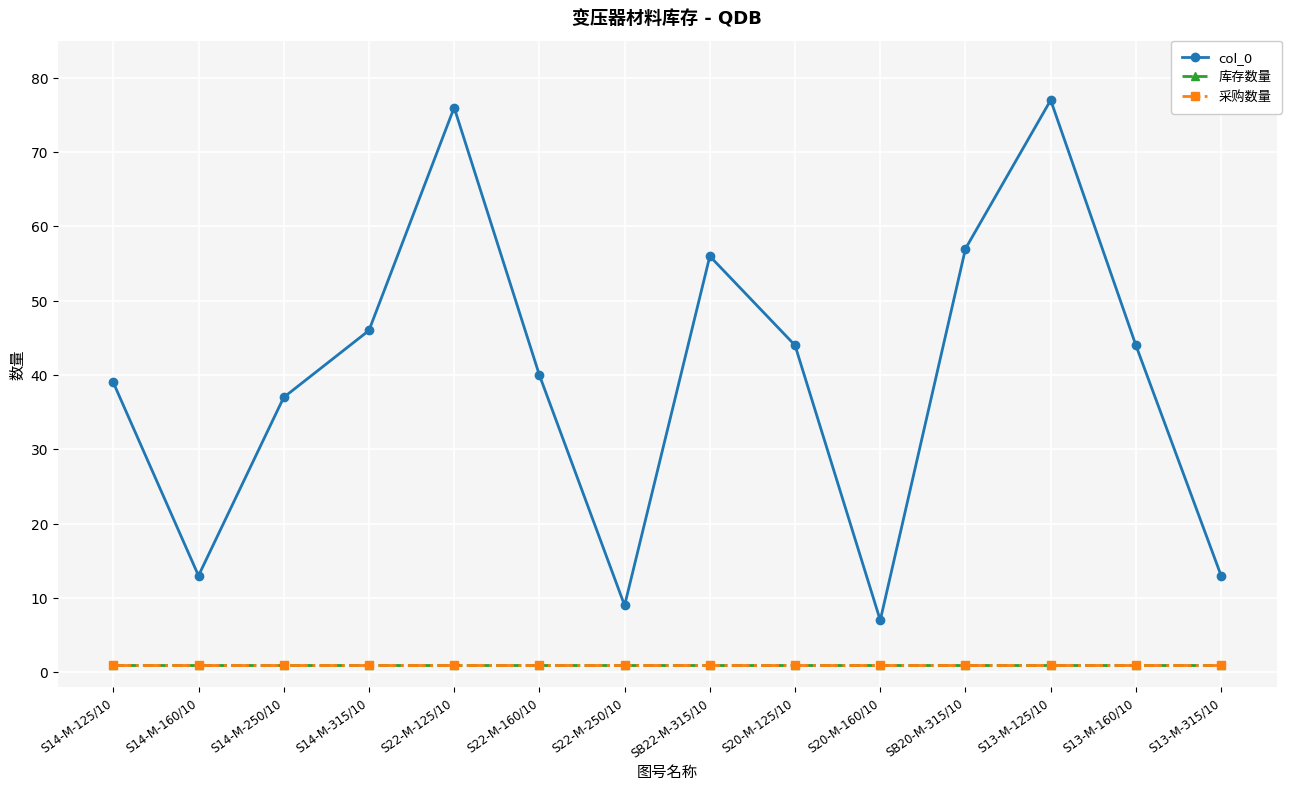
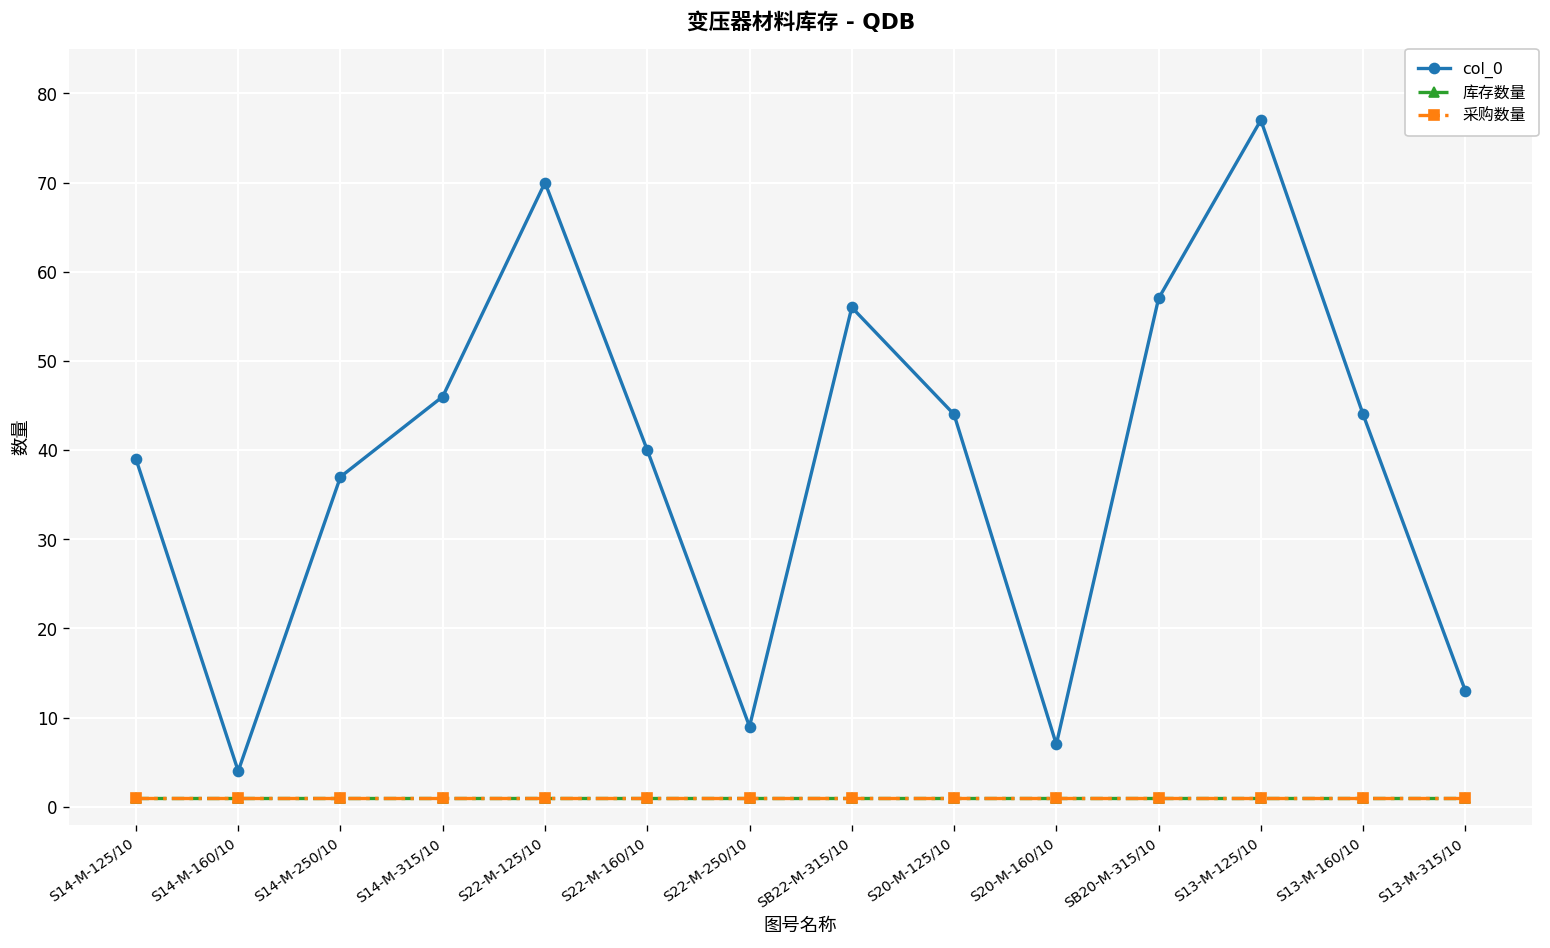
  {
    "col_0": {
      "S14-M-125/10": 39,
-     "S14-M-160/10": 13,
+     "S14-M-160/10": 4,
      "S14-M-250/10": 37,
      "S14-M-315/10": 46,
-     "S22-M-125/10": 76,
+     "S22-M-125/10": 70,
      "S22-M-160/10": 40,
      "S22-M-250/10": 9,
      "SB22-M-315/10": 56,
      "S20-M-125/10": 44,
      "S20-M-160/10": 7,
      "SB20-M-315/10": 57,
      "S13-M-125/10": 77,
      "S13-M-160/10": 44,
      "S13-M-315/10": 13
    },
    "采购数量": {
      "S14-M-125/10": 1,
      "S14-M-160/10": 1,
      "S14-M-250/10": 1,
      "S14-M-315/10": 1,
      "S22-M-125/10": 1,
      "S22-M-160/10": 1,
      "S22-M-250/10": 1,
      "SB22-M-315/10": 1,
      "S20-M-125/10": 1,
      "S20-M-160/10": 1,
      "SB20-M-315/10": 1,
      "S13-M-125/10": 1,
      "S13-M-160/10": 1,
      "S13-M-315/10": 1
    }
  }
